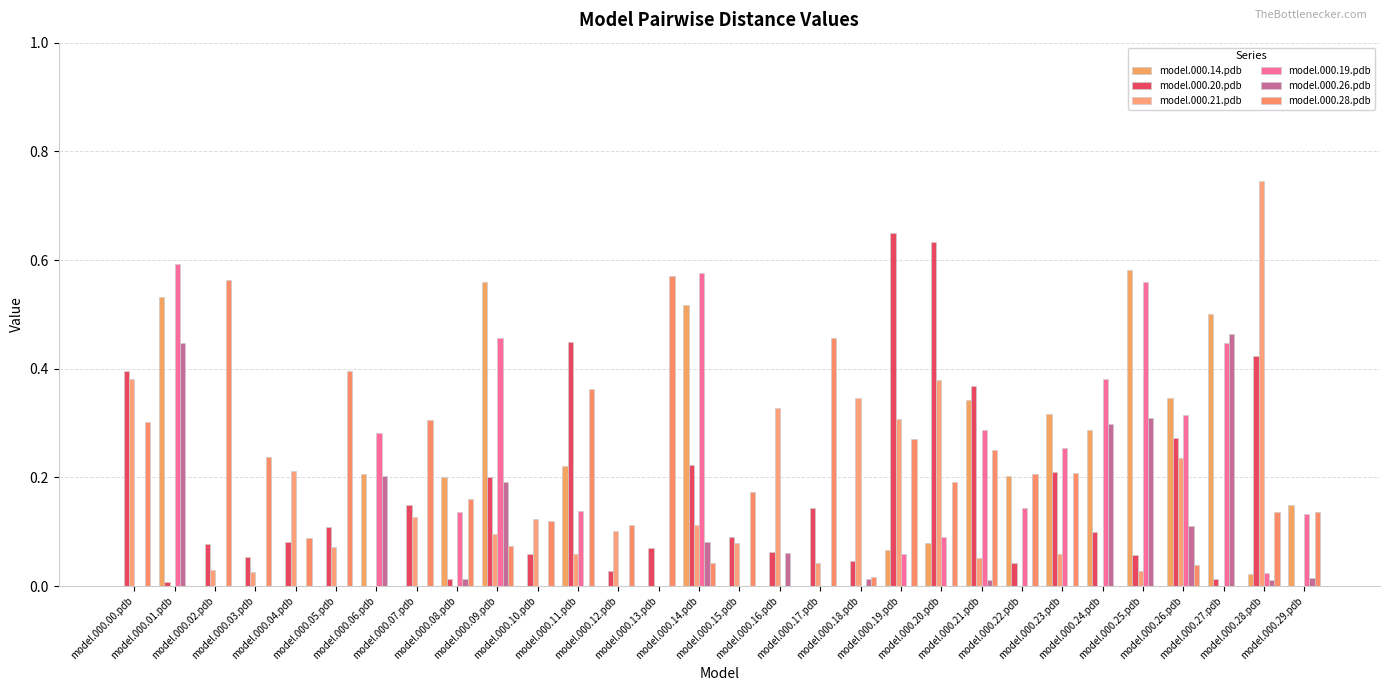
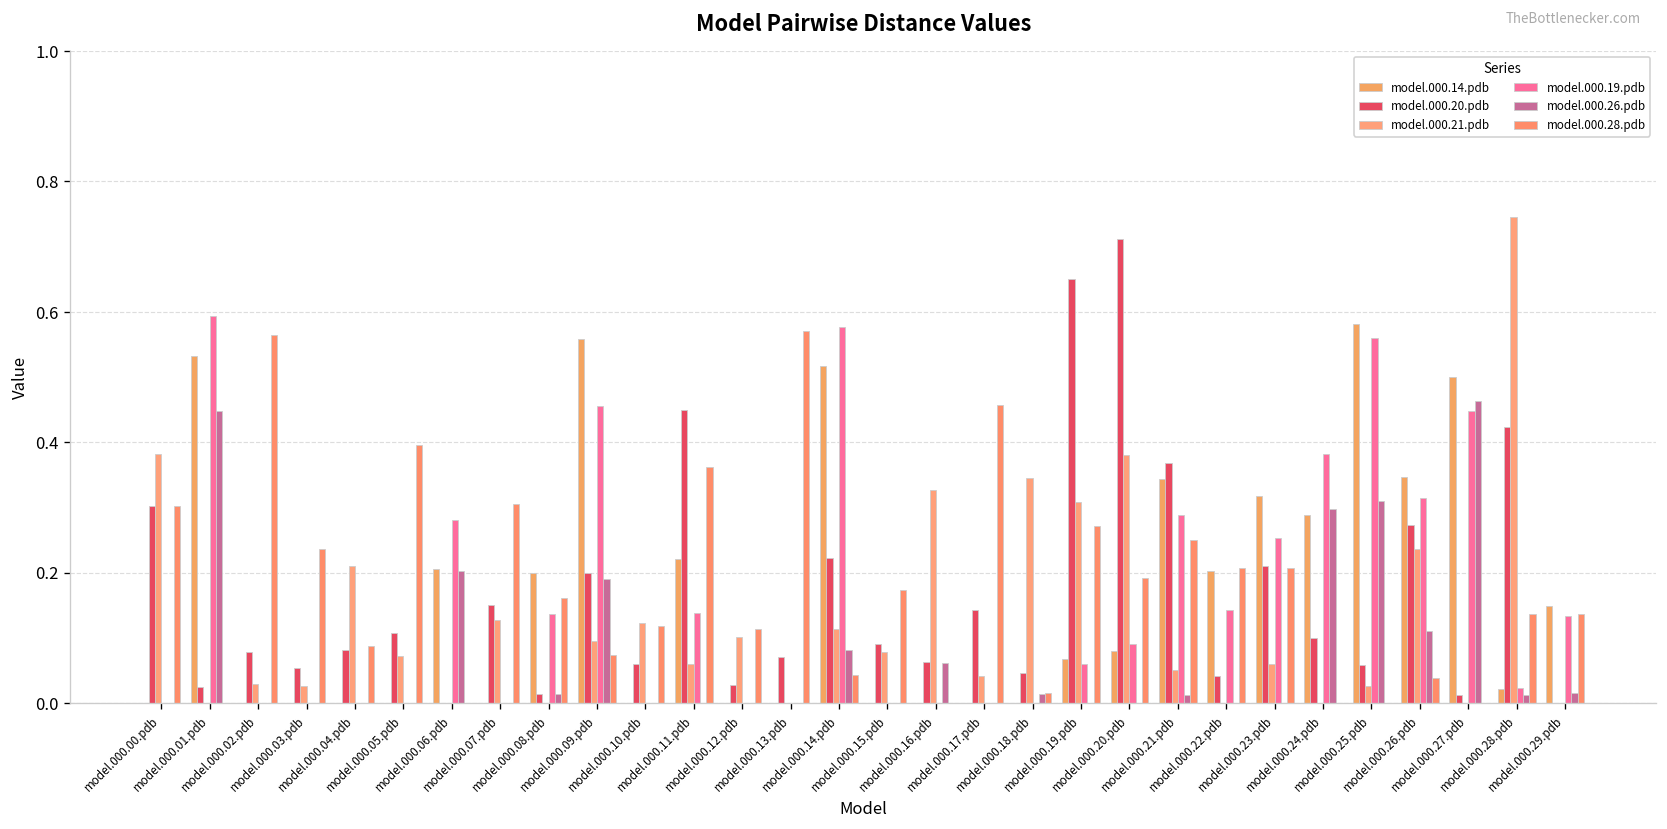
  {
    "model.000.20.pdb": {
-     "model.000.00.pdb": 0.40,
-     "model.000.01.pdb": 0.01,
+     "model.000.00.pdb": 0.30,
+     "model.000.01.pdb": 0.03,
      "model.000.02.pdb": 0.08,
      "model.000.03.pdb": 0.05,
      "model.000.04.pdb": 0.08,
      "model.000.05.pdb": 0.11,
      "model.000.06.pdb": 0.00,
      "model.000.07.pdb": 0.15,
      "model.000.08.pdb": 0.01,
      "model.000.09.pdb": 0.20,
      "model.000.10.pdb": 0.06,
      "model.000.11.pdb": 0.45,
      "model.000.12.pdb": 0.03,
      "model.000.13.pdb": 0.07,
      "model.000.14.pdb": 0.22,
      "model.000.15.pdb": 0.09,
      "model.000.16.pdb": 0.06,
      "model.000.17.pdb": 0.14,
      "model.000.18.pdb": 0.05,
      "model.000.19.pdb": 0.65,
-     "model.000.20.pdb": 0.63,
+     "model.000.20.pdb": 0.71,
      "model.000.21.pdb": 0.37,
      "model.000.22.pdb": 0.04,
      "model.000.23.pdb": 0.21,
      "model.000.24.pdb": 0.10,
      "model.000.25.pdb": 0.06,
      "model.000.26.pdb": 0.27,
      "model.000.27.pdb": 0.01,
      "model.000.28.pdb": 0.42,
      "model.000.29.pdb": 0.00
    }
  }
